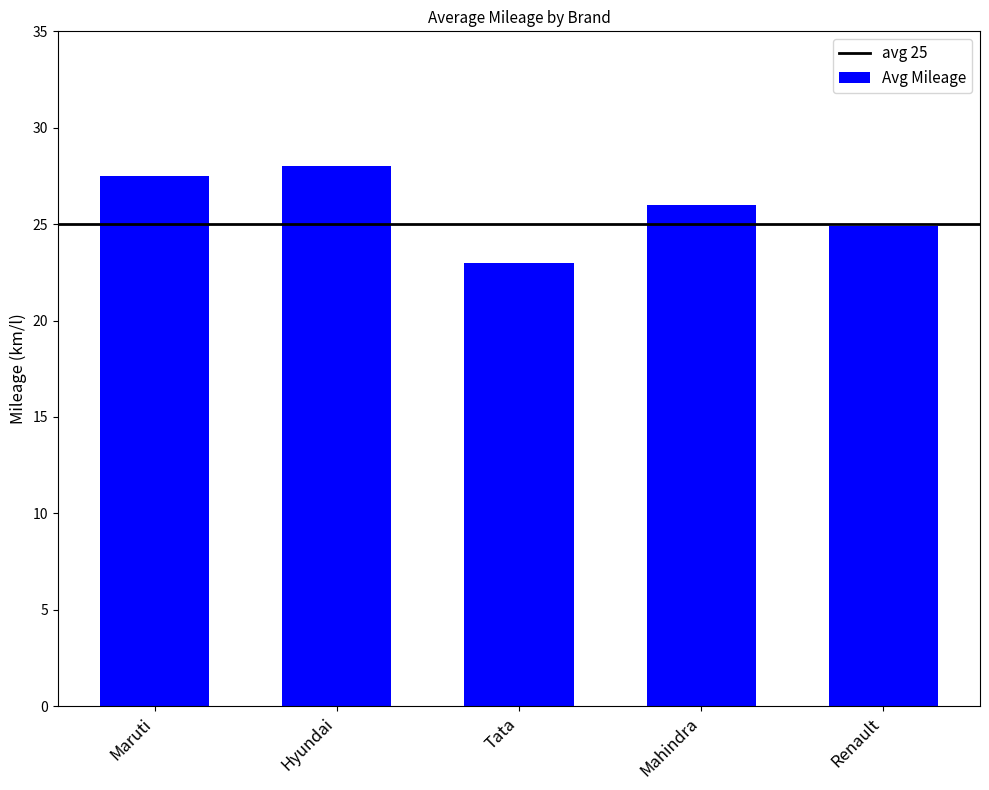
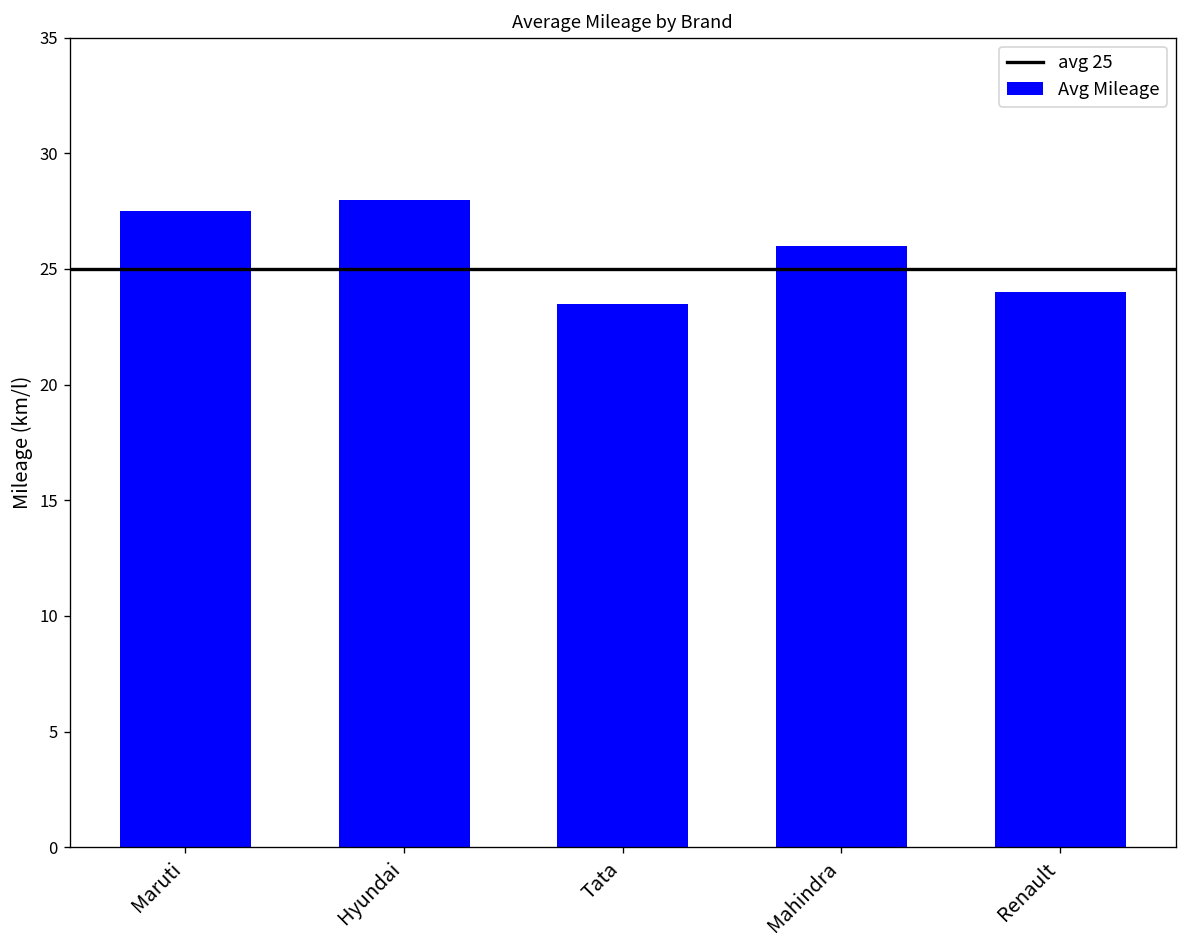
  {
    "Maruti": 27.5,
    "Hyundai": 28.0,
-   "Tata": 23.0,
+   "Tata": 23.5,
    "Mahindra": 26.0,
-   "Renault": 24.9
+   "Renault": 24.0
  }
